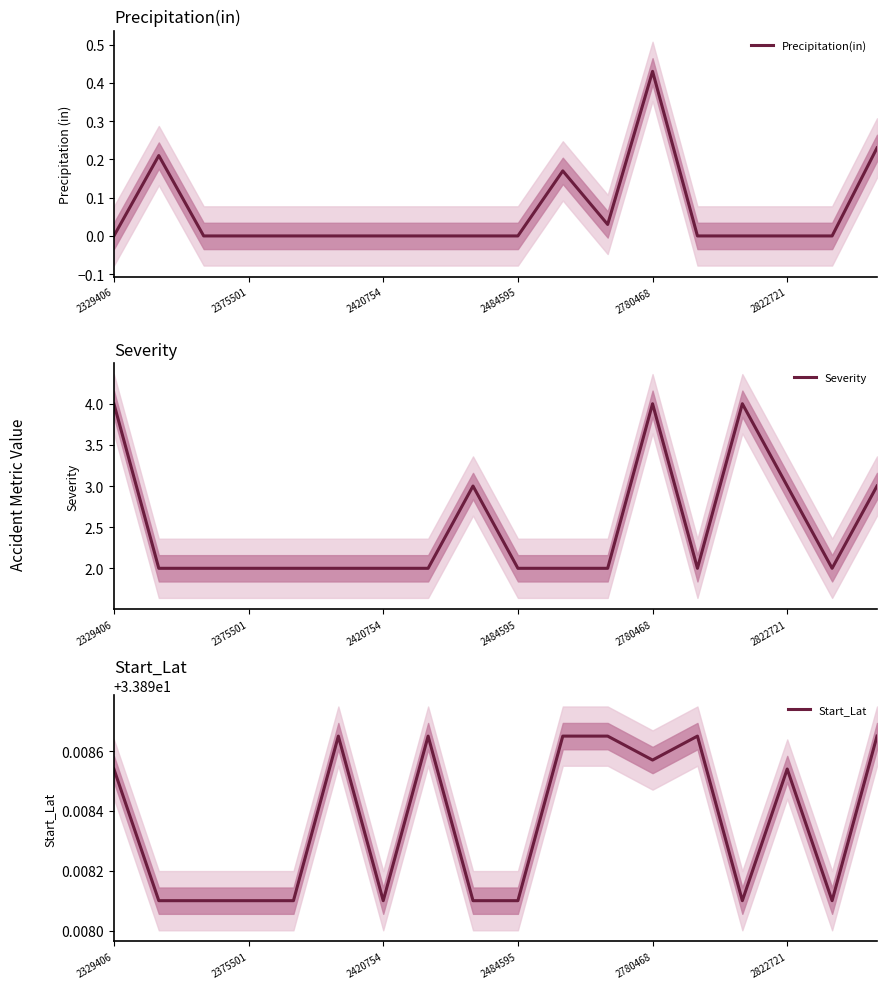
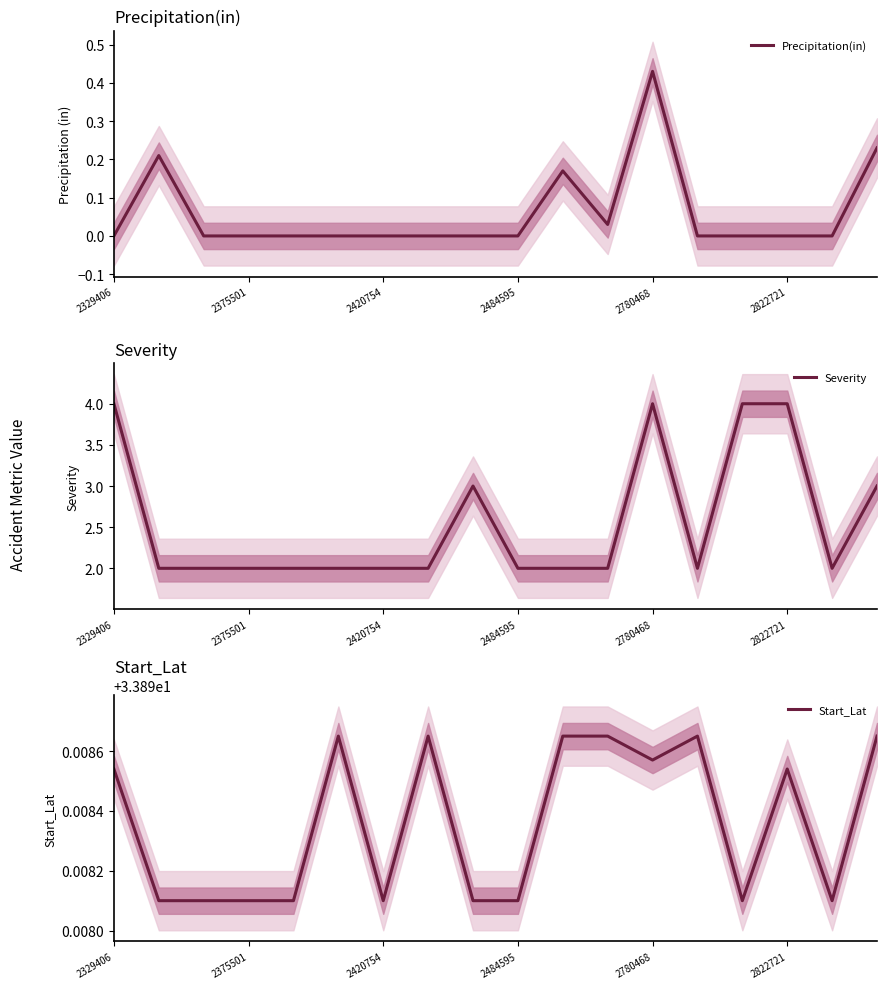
  {
    "Precipitation(in)": {
      "Precipitation(in)": {
        "2329406": 0.00,
        "2375501": 0.00,
        "2420754": 0.00,
        "2484595": 0.00,
        "2780468": 0.43,
        "2822721": 0.00
      }
    },
    "Severity": {
      "Severity": {
        "2329406": 4,
        "2375501": 2,
        "2420754": 2,
        "2484595": 2,
        "2780468": 4,
-       "2822721": 3
+       "2822721": 4
      }
    },
    "Start_Lat": {
      "Start_Lat": {
        "2329406": 33.89854,
        "2375501": 33.89810,
        "2420754": 33.89810,
        "2484595": 33.89810,
        "2780468": 33.89857,
        "2822721": 33.89854
      }
    }
  }
